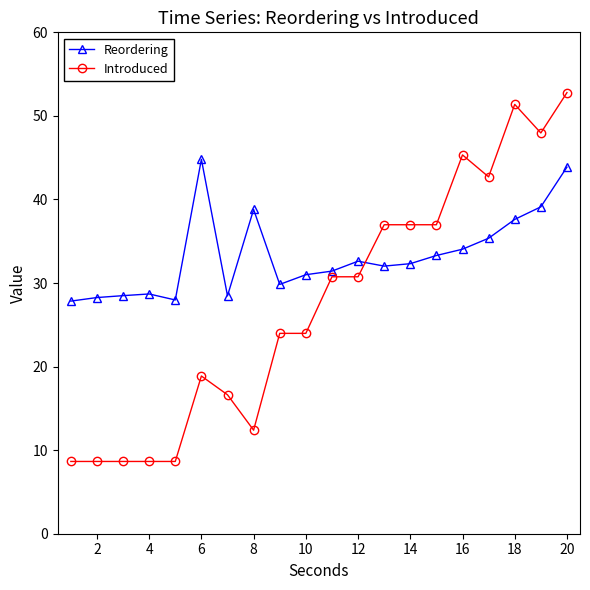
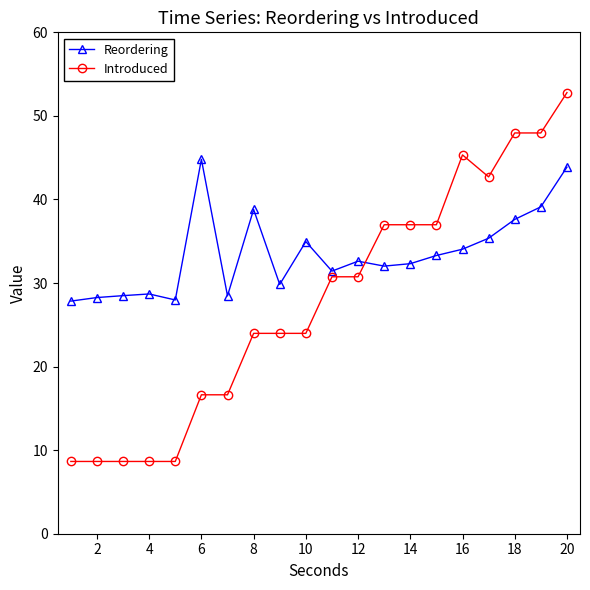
  {
    "Reordering": {
      "2": 28,
      "4": 29,
      "6": 45,
      "8": 39,
-     "10": 31,
+     "10": 35,
      "12": 33,
      "14": 32,
      "16": 34,
      "18": 38,
      "20": 44
    },
    "Introduced": {
      "2": 9,
      "4": 9,
-     "6": 19,
-     "8": 12,
+     "6": 17,
+     "8": 24,
      "10": 24,
      "12": 31,
      "14": 37,
      "16": 45,
-     "18": 51,
+     "18": 48,
      "20": 53
    }
  }
